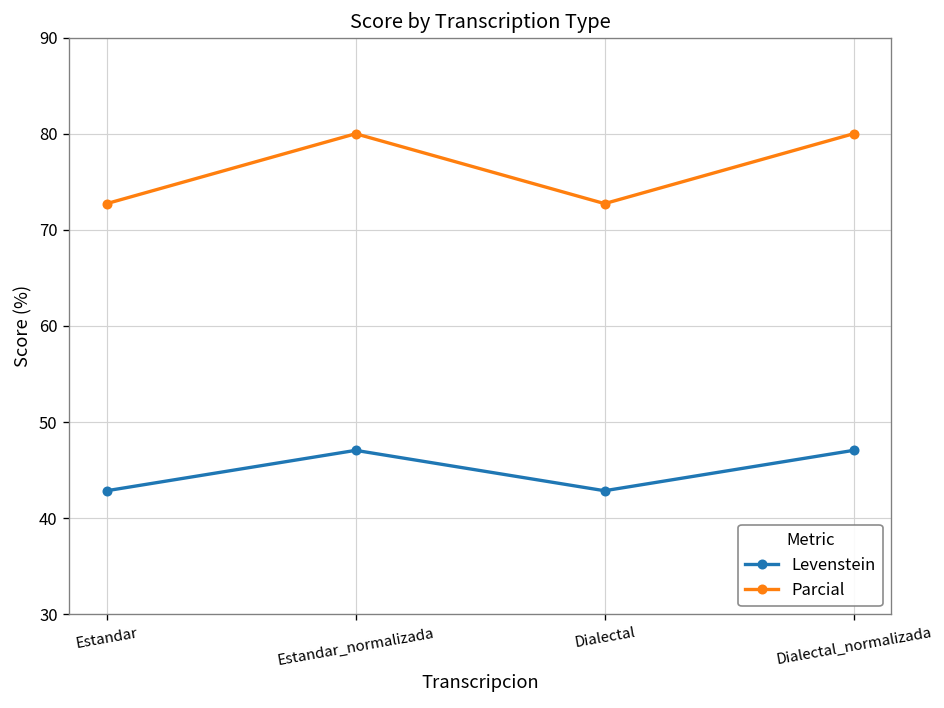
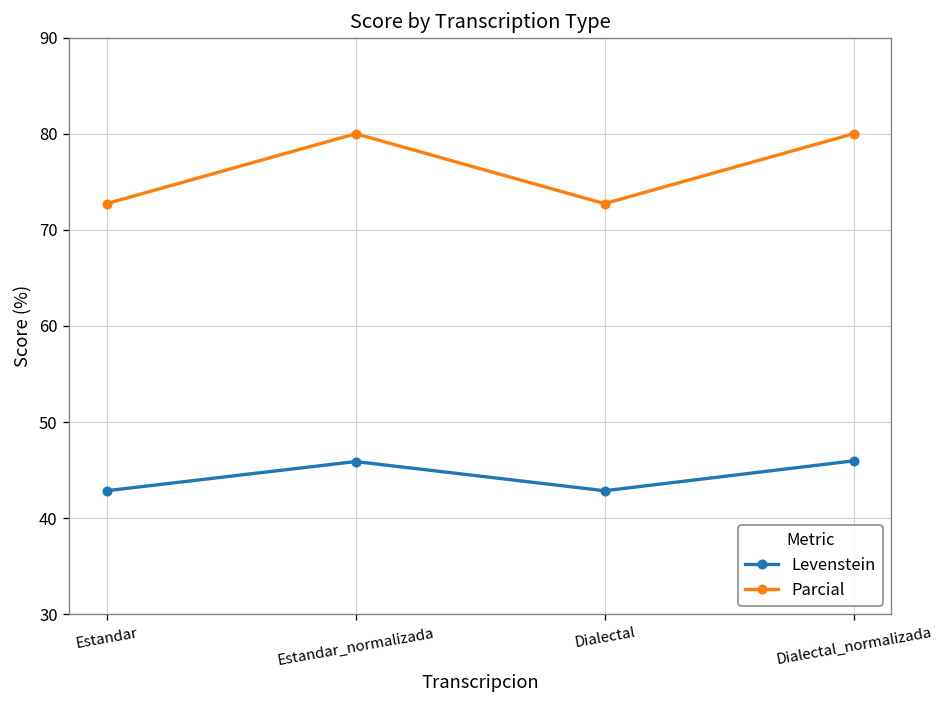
  {
    "Levenstein": {
      "Estandar": 43,
-     "Estandar_normalizada": 47,
+     "Estandar_normalizada": 46,
      "Dialectal": 43,
-     "Dialectal_normalizada": 47
+     "Dialectal_normalizada": 46
    },
    "Parcial": {
      "Estandar": 73,
      "Estandar_normalizada": 80,
      "Dialectal": 73,
      "Dialectal_normalizada": 80
    }
  }
